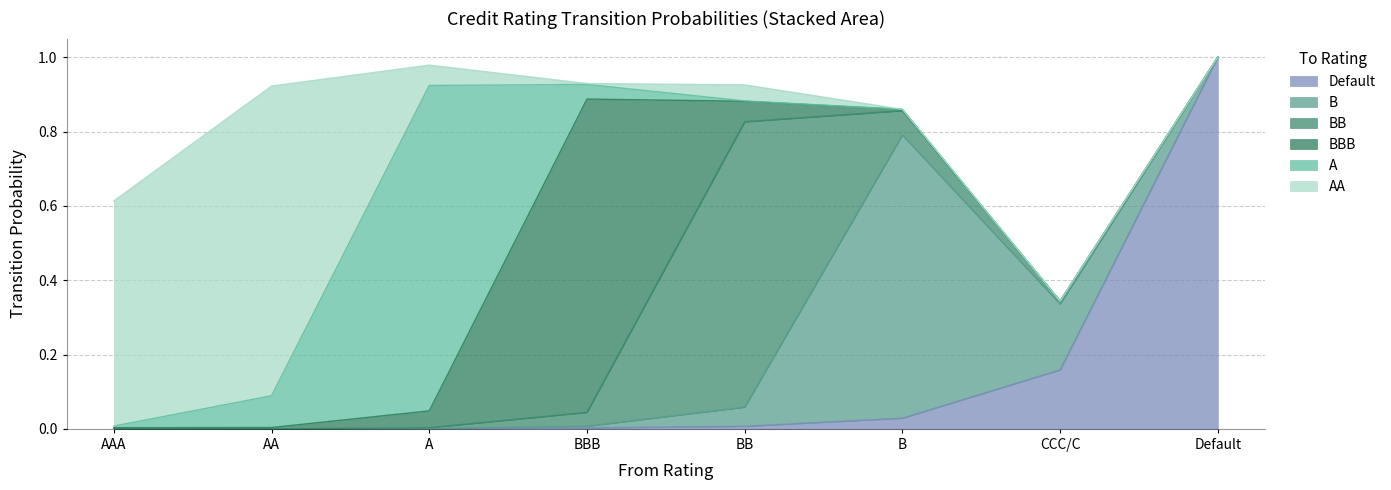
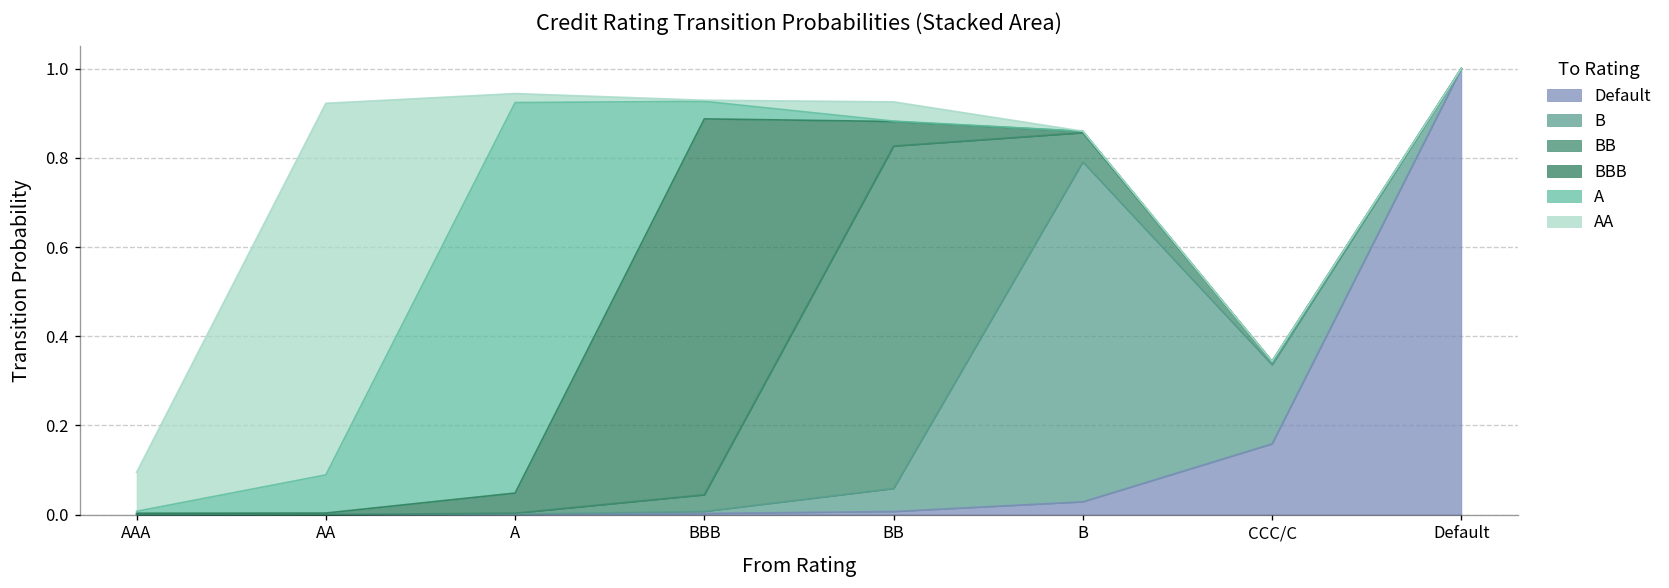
  {
    "AA": {
-     "AAA": 0.61,
+     "AAA": 0.09,
      "AA": 0.83,
-     "A": 0.05,
+     "A": 0.02,
      "BB": 0.04
    }
  }
